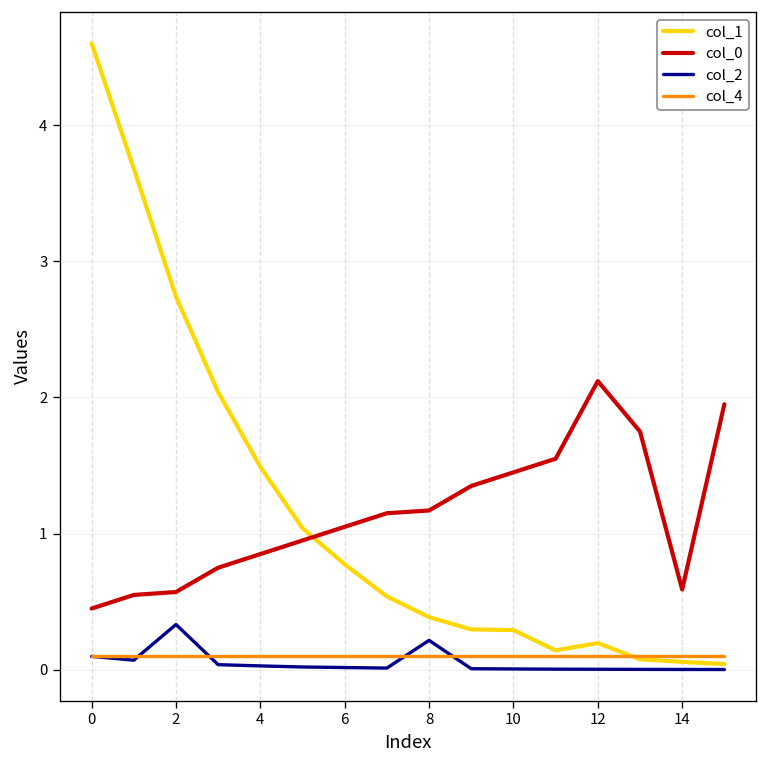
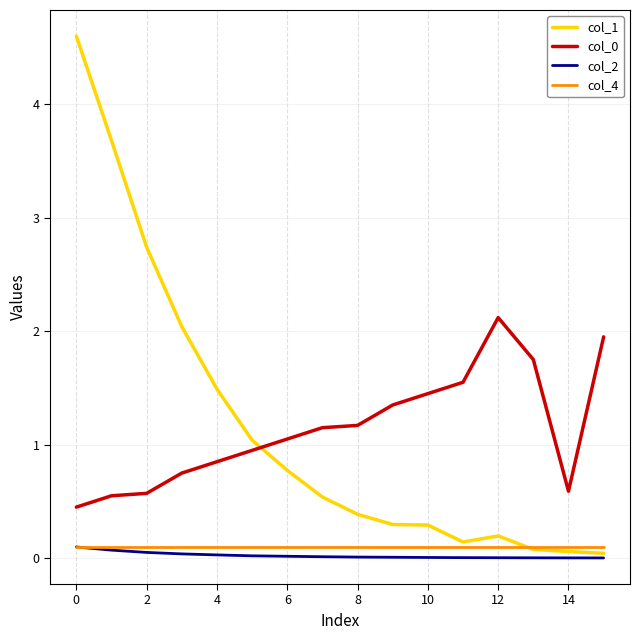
  {
    "col_1": {
      "0": 4.60,
      "2": 2.74,
      "4": 1.49,
      "6": 0.77,
      "8": 0.39,
      "10": 0.29,
      "12": 0.20,
      "14": 0.06
    },
    "col_0": {
      "0": 0.45,
      "2": 0.57,
      "4": 0.85,
      "6": 1.05,
      "8": 1.17,
      "10": 1.45,
      "12": 2.12,
      "14": 0.59
    },
    "col_2": {
-     "2": 0.33,
+     "2": 0.05,
      "4": 0.03,
      "6": 0.02,
-     "8": 0.22,
+     "8": 0.01,
      "10": 0.01,
      "12": 0.00,
      "14": 0.00
    },
    "col_4": {
      "2": 0.10,
      "4": 0.10,
      "6": 0.10,
      "8": 0.10,
      "10": 0.10,
      "12": 0.10,
      "14": 0.10
    }
  }
